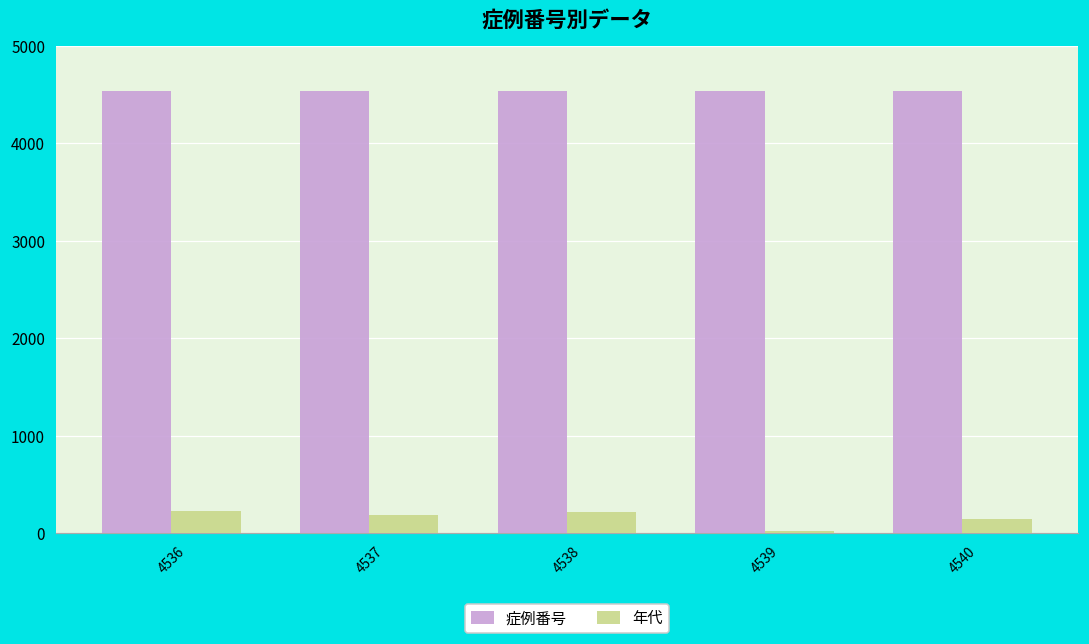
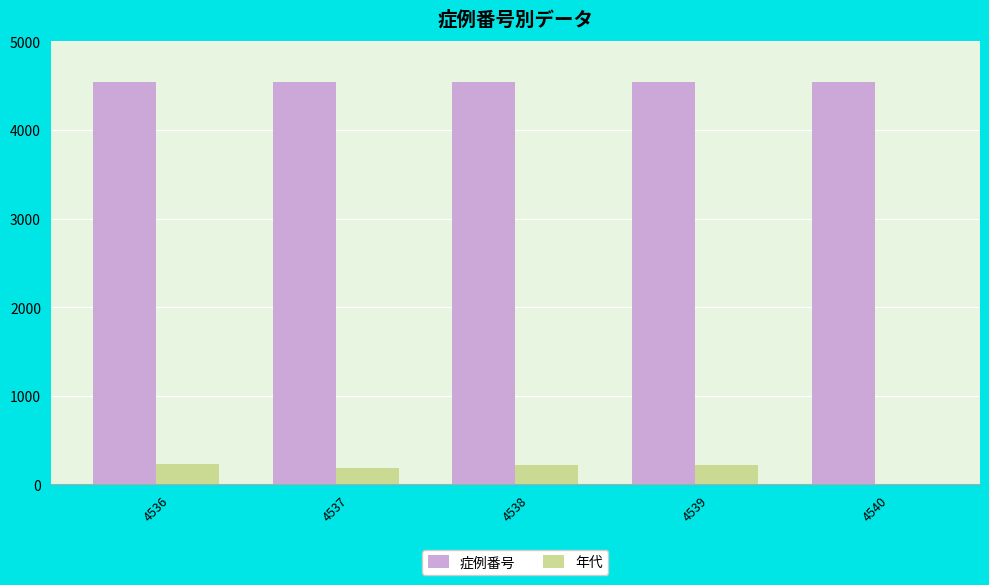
  {
    "症例番号": {
      "4536": 4500,
      "4537": 4500,
      "4538": 4500,
      "4539": 4500,
      "4540": 4500
    },
    "年代": {
      "4536": 200,
      "4537": 200,
      "4538": 200,
-     "4539": 0,
-     "4540": 100
+     "4539": 200,
+     "4540": 0
    }
  }
